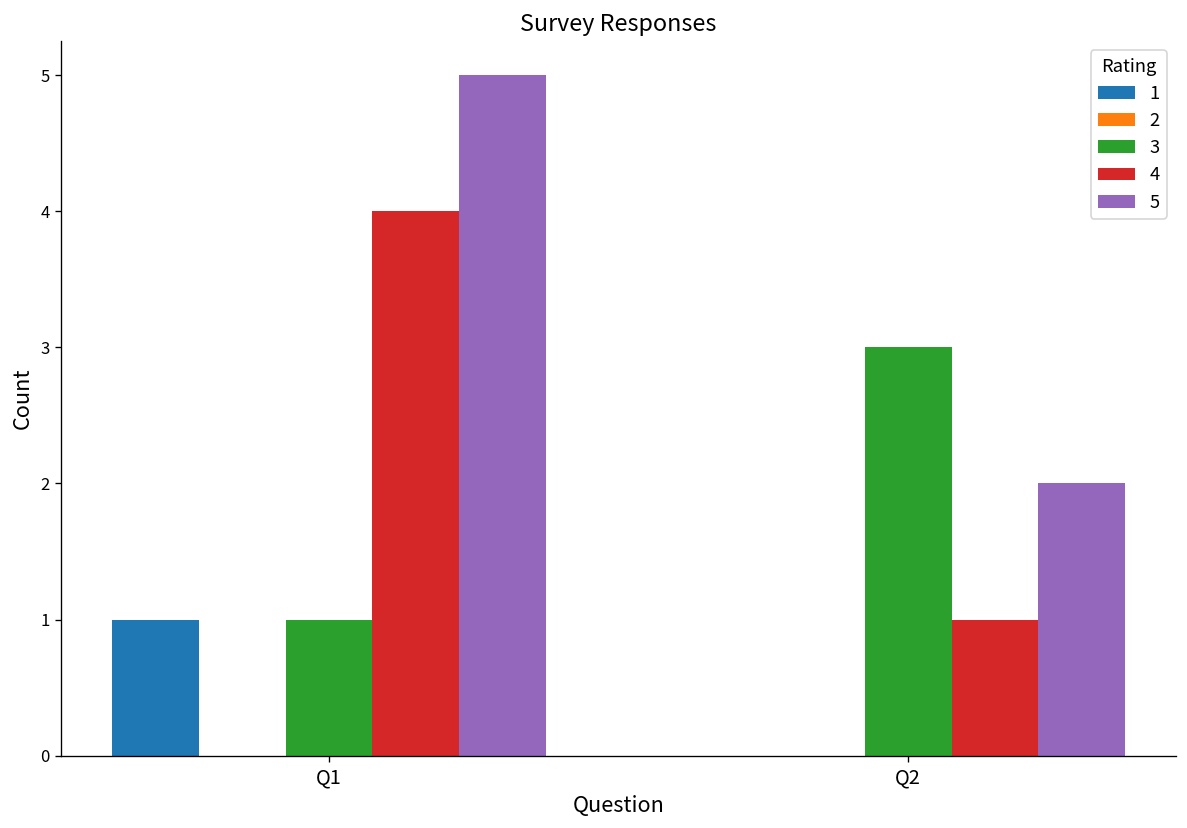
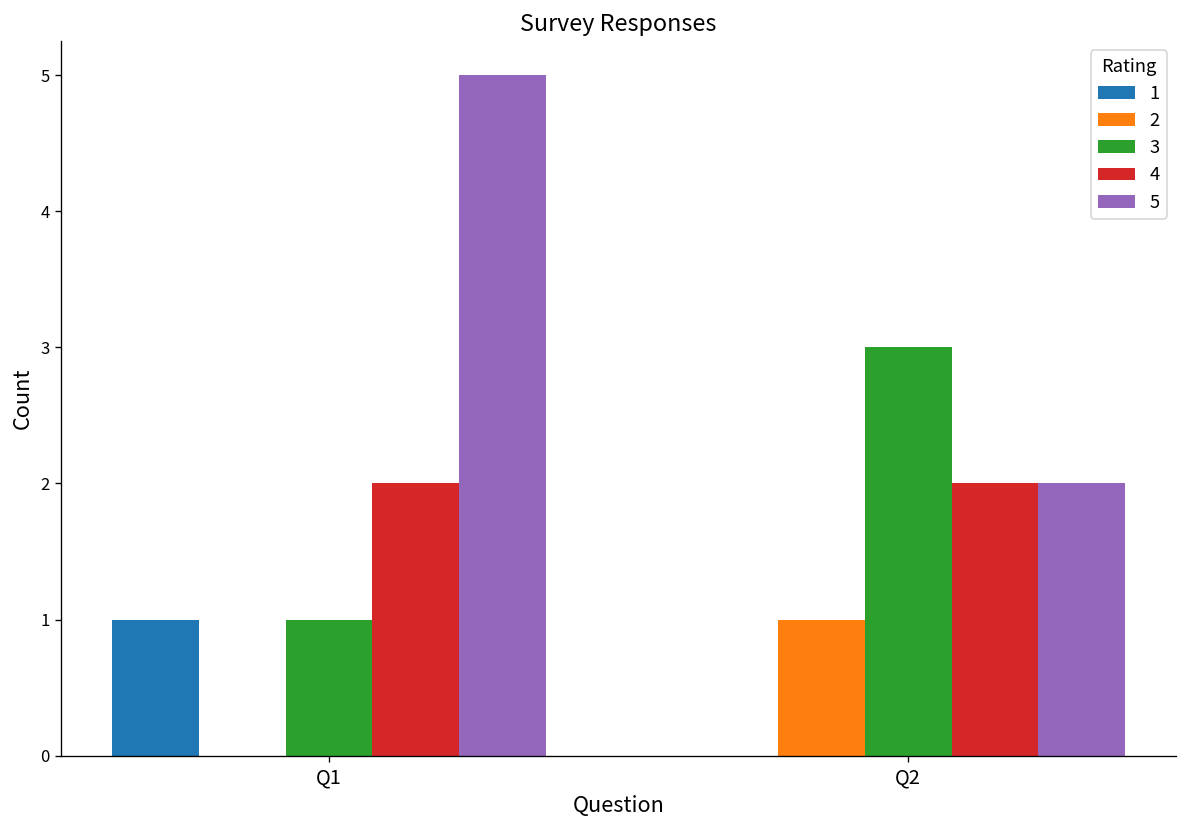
  {
    "1": {
      "Q1": 1,
      "Q2": 0
    },
    "2": {
      "Q1": 0,
-     "Q2": 0
+     "Q2": 1
    },
    "3": {
      "Q1": 1,
      "Q2": 3
    },
    "4": {
-     "Q1": 4,
-     "Q2": 1
+     "Q1": 2,
+     "Q2": 2
    },
    "5": {
      "Q1": 5,
      "Q2": 2
    }
  }
